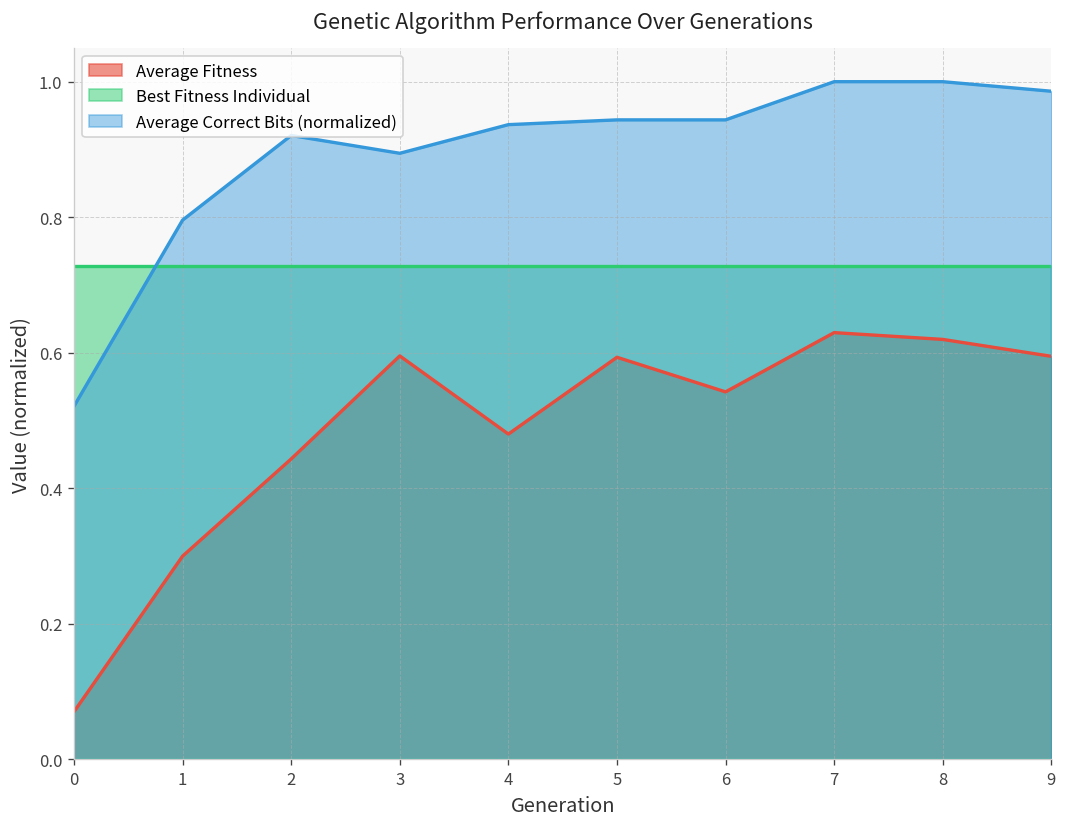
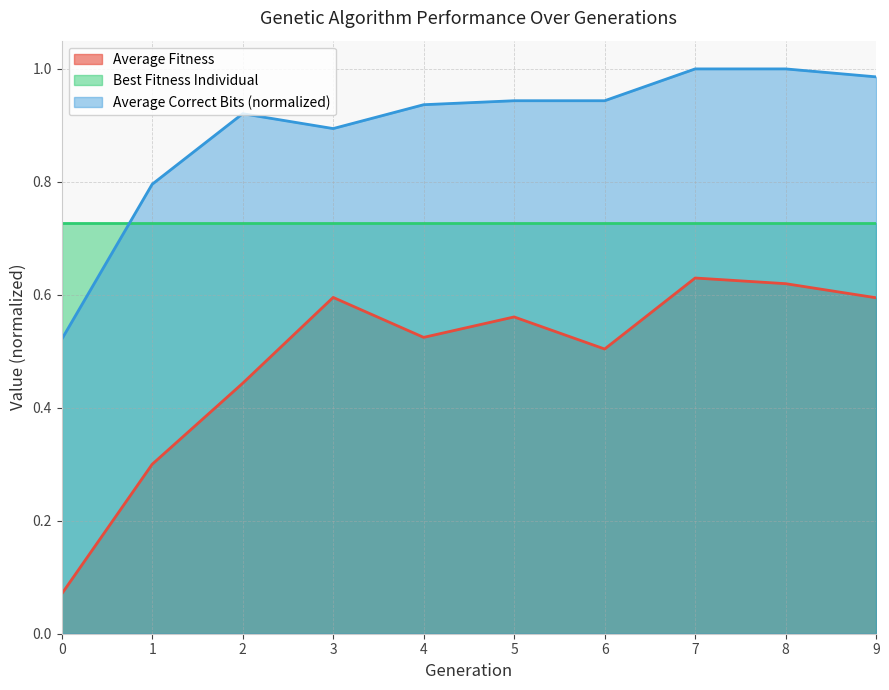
  {
    "Average Fitness": {
      "0": 0.07,
      "1": 0.30,
      "2": 0.44,
      "3": 0.60,
-     "4": 0.48,
-     "5": 0.59,
-     "6": 0.54,
+     "4": 0.52,
+     "5": 0.56,
+     "6": 0.50,
      "7": 0.63,
      "8": 0.62,
      "9": 0.59
    },
    "Best Fitness Individual": {
      "0": 0.73,
      "1": 0.73,
      "2": 0.73,
      "3": 0.73,
      "4": 0.73,
      "5": 0.73,
      "6": 0.73,
      "7": 0.73,
      "8": 0.73,
      "9": 0.73
    },
    "Average Correct Bits (normalized)": {
      "0": 0.52,
      "1": 0.80,
      "3": 0.89,
      "4": 0.94,
      "5": 0.94,
      "6": 0.94,
      "7": 1.00,
      "8": 1.00,
      "9": 0.99
    }
  }
